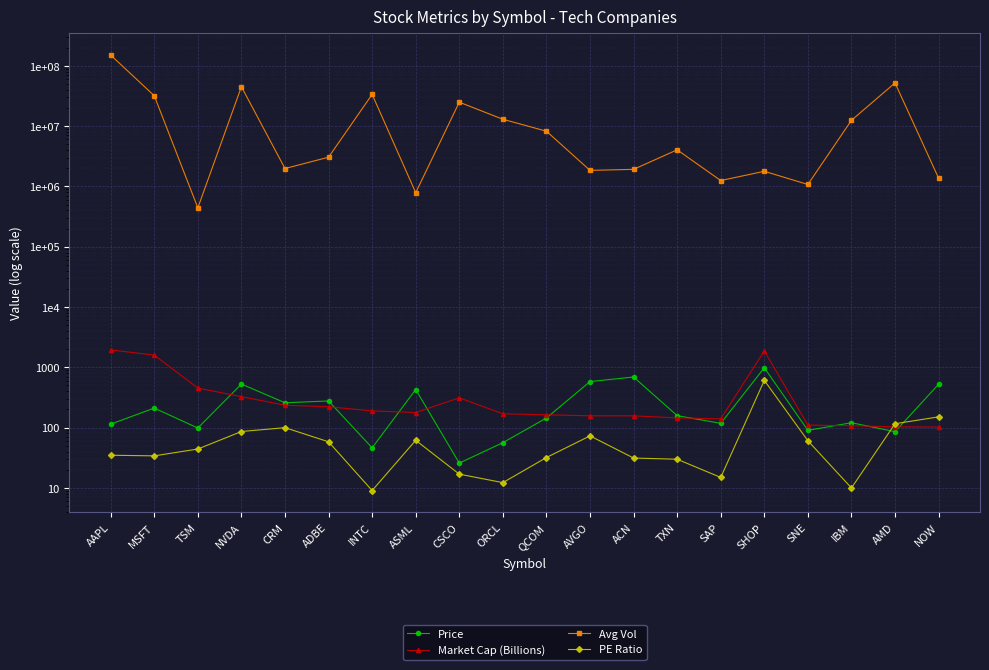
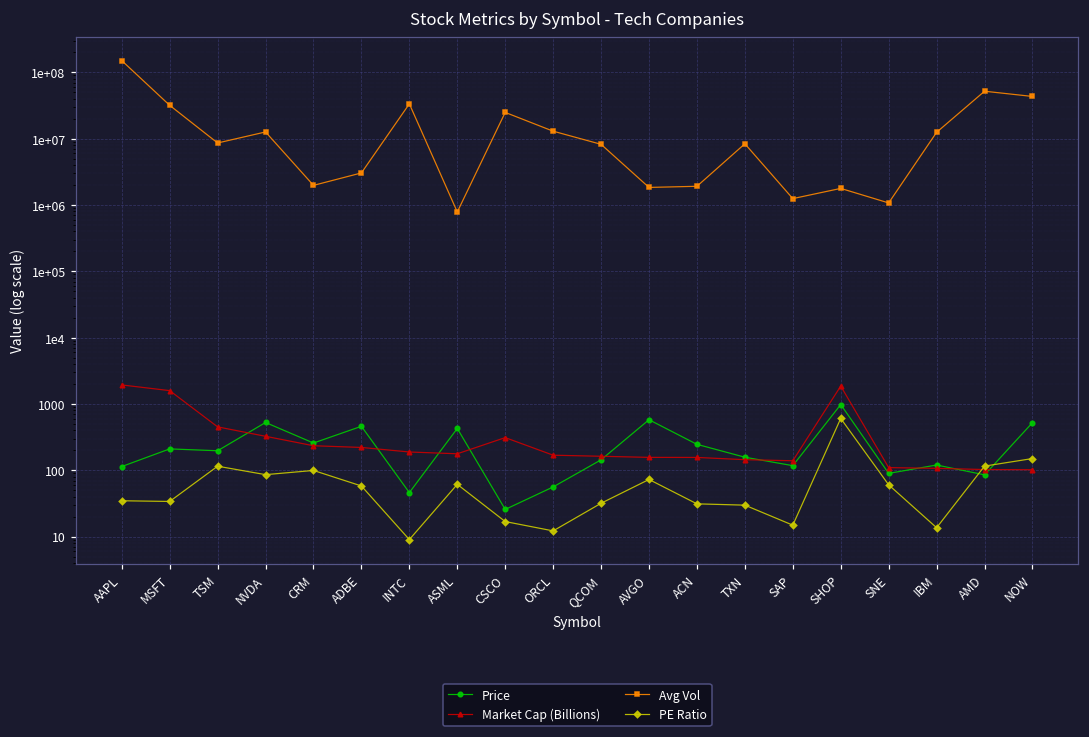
  {
    "Price": {
      "AAPL": 110,
      "MSFT": 210,
-     "TSM": 100,
+     "TSM": 200,
      "NVDA": 500,
-     "ADBE": 300,
+     "ADBE": 500,
      "INTC": 50,
      "ASML": 400,
      "CSCO": 26,
      "ORCL": 60,
      "QCOM": 140,
      "AVGO": 600,
-     "ACN": 700,
+     "ACN": 250,
      "SAP": 120,
      "SHOP": 1000,
      "SNE": 90,
      "IBM": 120,
      "AMD": 90,
      "NOW": 500
    },
    "Market Cap (Billions)": {
      "AAPL": 1900,
      "MSFT": 1600,
      "TSM": 500,
      "NVDA": 300,
      "ADBE": 220,
      "INTC": 190,
      "ASML": 180,
      "CSCO": 300,
      "ORCL": 170,
      "QCOM": 160,
      "AVGO": 160,
      "ACN": 160,
      "SAP": 140,
      "SHOP": 1900,
      "SNE": 110,
      "IBM": 110,
      "AMD": 100,
      "NOW": 100
    },
    "Avg Vol": {
      "AAPL": 150000000,
      "MSFT": 30000000,
-     "TSM": 400000,
-     "NVDA": 40000000,
+     "TSM": 9000000,
+     "NVDA": 13000000,
      "CRM": 2000000,
      "ADBE": 3000000,
      "INTC": 30000000,
      "ASML": 800000,
      "CSCO": 25000000,
      "ORCL": 13000000,
      "QCOM": 8000000,
      "AVGO": 1800000,
      "ACN": 1900000,
-     "TXN": 4000000,
+     "TXN": 8000000,
      "SAP": 1200000,
      "SHOP": 1800000,
      "SNE": 1100000,
      "IBM": 12000000,
      "AMD": 50000000,
-     "NOW": 1400000
+     "NOW": 40000000
    },
    "PE Ratio": {
      "AAPL": 30,
      "MSFT": 30,
-     "TSM": 40,
+     "TSM": 120,
      "NVDA": 90,
      "CRM": 100,
      "ADBE": 60,
      "INTC": 9,
      "ASML": 60,
      "CSCO": 17,
      "ORCL": 12,
      "QCOM": 30,
      "AVGO": 70,
      "ACN": 30,
      "TXN": 30,
      "SAP": 15,
      "SHOP": 600,
      "SNE": 60,
-     "IBM": 10,
+     "IBM": 14,
      "AMD": 120,
      "NOW": 150
    }
  }
